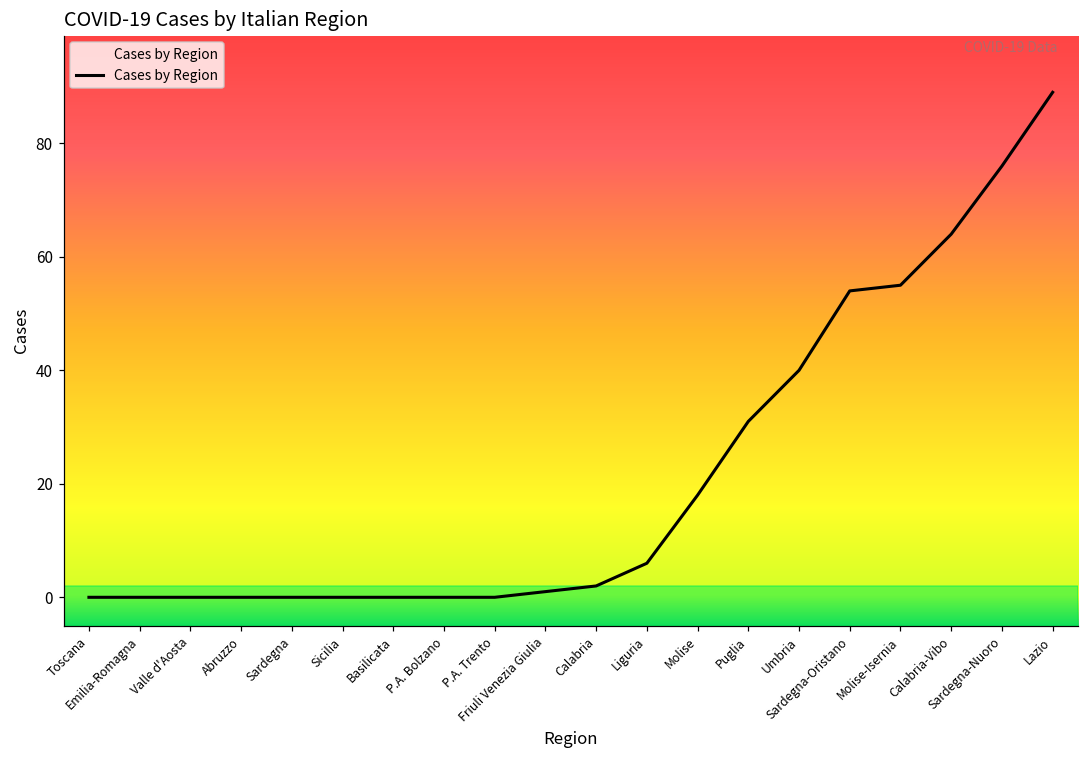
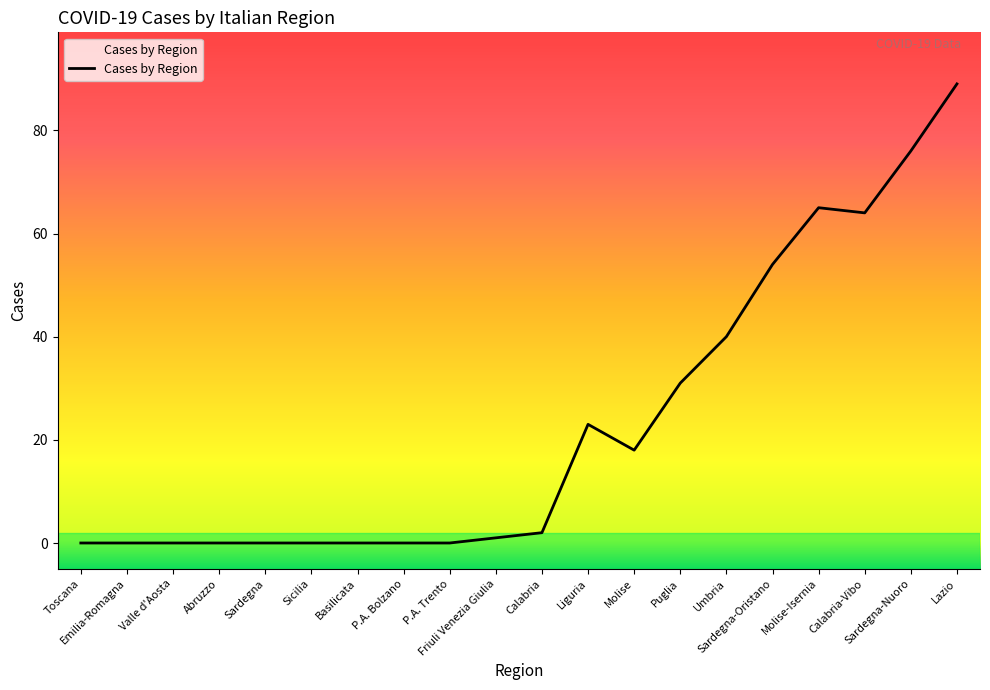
  {
-   "Liguria": 6,
+   "Liguria": 23,
    "Molise": 18,
    "Puglia": 31,
    "Umbria": 40,
    "Sardegna-Oristano": 54,
-   "Molise-Isernia": 55,
+   "Molise-Isernia": 65,
    "Calabria-Vibo": 64,
    "Sardegna-Nuoro": 76,
    "Lazio": 89
  }
